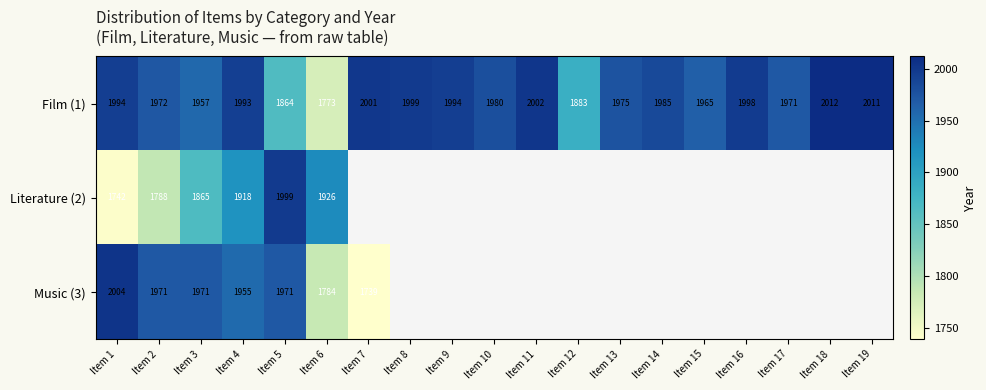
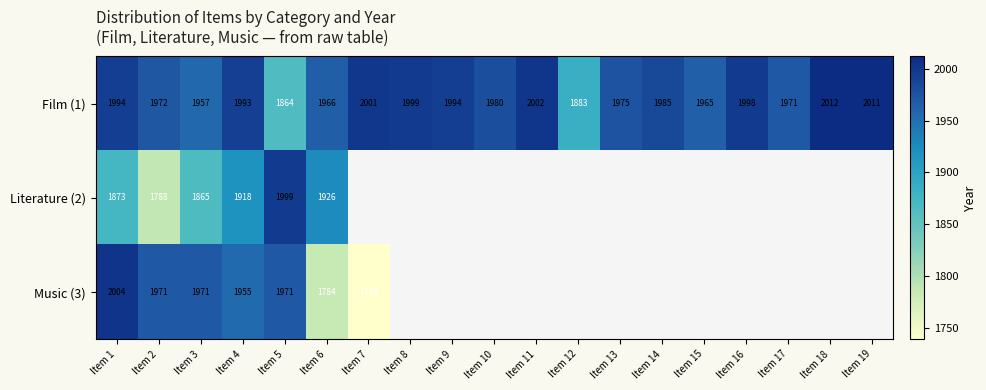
  {
    "Film (1)": {
      "Item 1": 1994,
      "Item 2": 1972,
      "Item 3": 1957,
      "Item 4": 1993,
      "Item 5": 1864,
-     "Item 6": 1773,
+     "Item 6": 1966,
      "Item 7": 2001,
      "Item 8": 1999,
      "Item 9": 1994,
      "Item 10": 1980,
      "Item 11": 2002,
      "Item 12": 1883,
      "Item 13": 1975,
      "Item 14": 1985,
      "Item 15": 1965,
      "Item 16": 1998,
      "Item 17": 1971,
      "Item 18": 2012,
      "Item 19": 2011
    },
    "Literature (2)": {
-     "Item 1": 1742,
+     "Item 1": 1873,
      "Item 2": 1788,
      "Item 3": 1865,
      "Item 4": 1918,
      "Item 5": 1999,
      "Item 6": 1926
    },
    "Music (3)": {
      "Item 1": 2004,
      "Item 2": 1971,
      "Item 3": 1971,
      "Item 4": 1955,
      "Item 5": 1971,
      "Item 6": 1784,
      "Item 7": 1739
    }
  }
